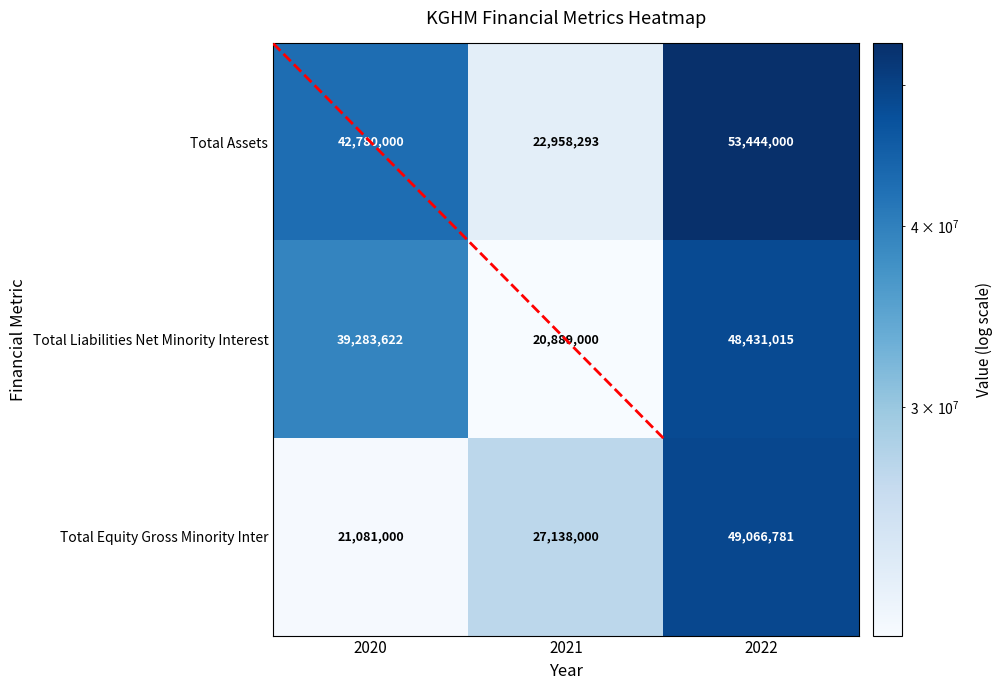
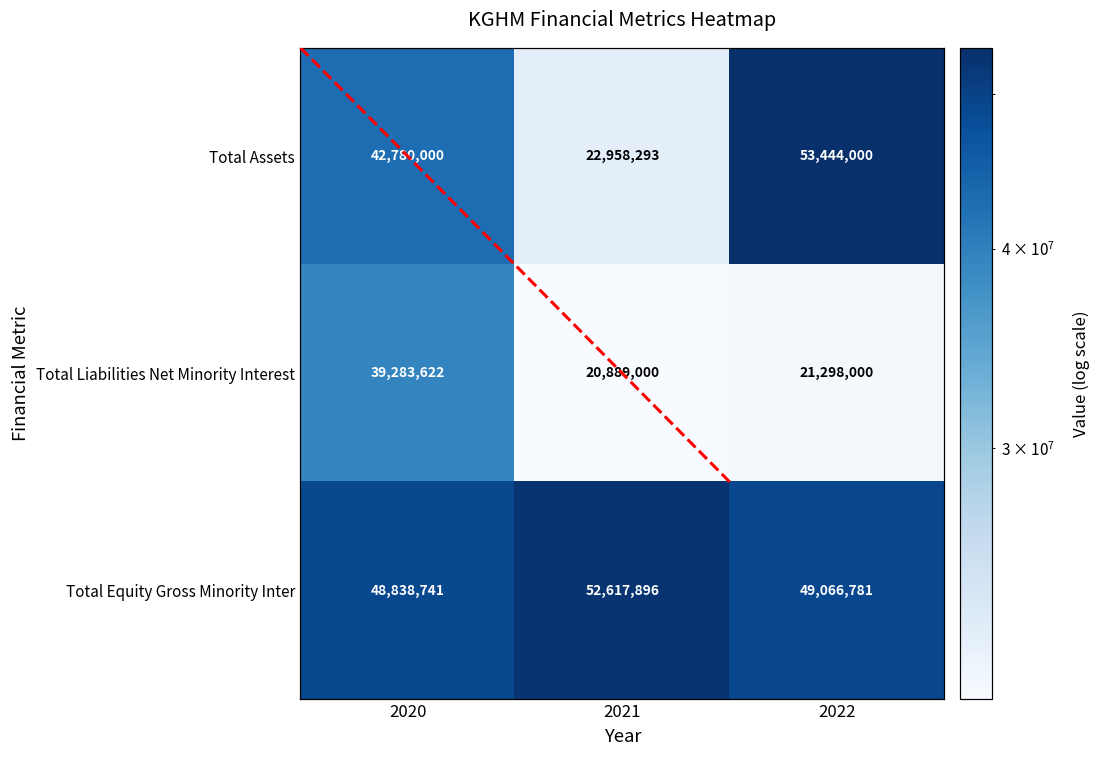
  {
    "Total Assets": {
      "2020": "42,780,000",
      "2021": "22,958,293",
      "2022": "53,444,000"
    },
    "Total Liabilities Net Minority Interest": {
      "2020": "39,283,622",
      "2021": "20,889,000",
-     "2022": "48,431,015"
+     "2022": "21,298,000"
    },
    "Total Equity Gross Minority Inter": {
-     "2020": "21,081,000",
-     "2021": "27,138,000",
+     "2020": "48,838,741",
+     "2021": "52,617,896",
      "2022": "49,066,781"
    }
  }
